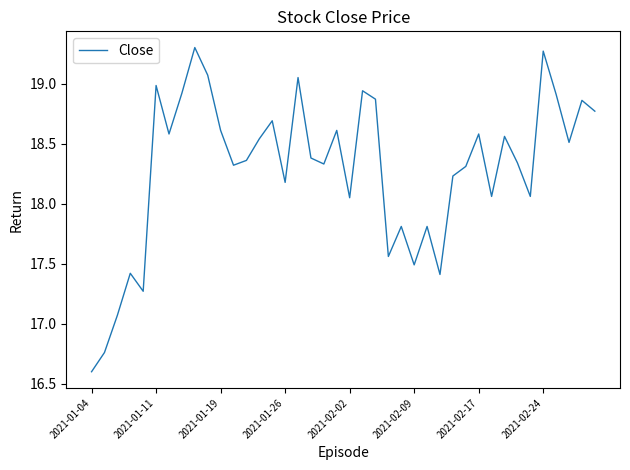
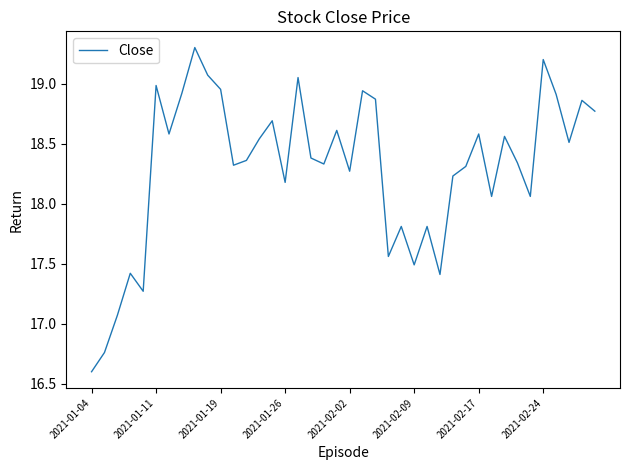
  {
    "2021-01-04": 16.60,
    "2021-01-11": 18.98,
-   "2021-01-19": 18.61,
+   "2021-01-19": 18.95,
    "2021-01-26": 18.18,
-   "2021-02-02": 18.05,
+   "2021-02-02": 18.27,
    "2021-02-09": 17.49,
    "2021-02-17": 18.58,
-   "2021-02-24": 19.27
+   "2021-02-24": 19.20
  }
